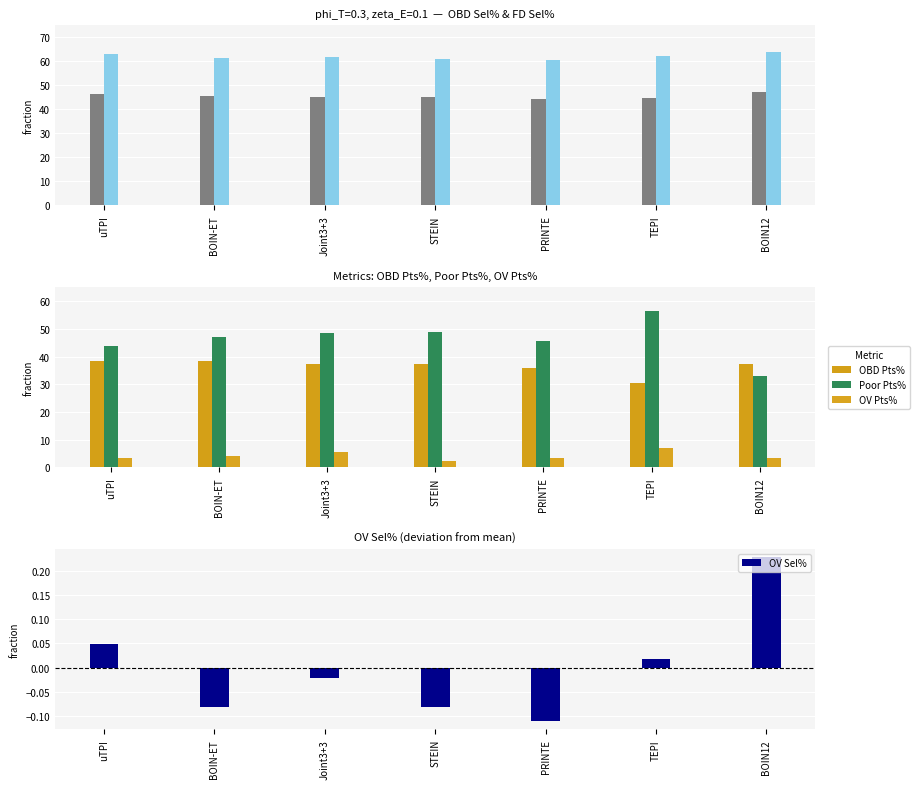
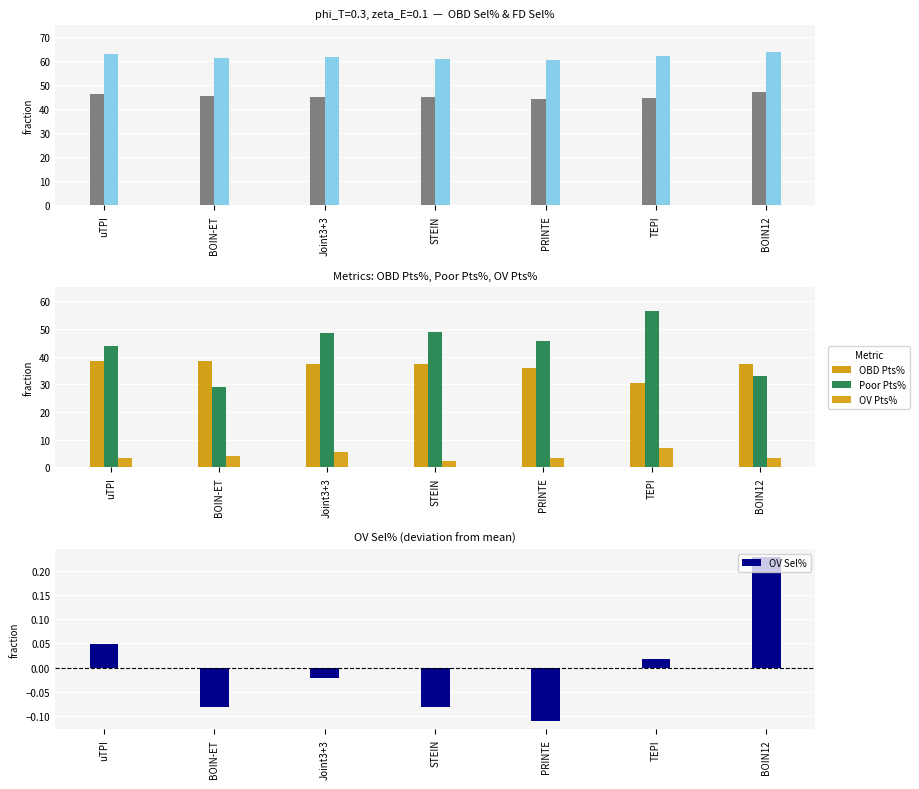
  {
    "Metrics: OBD Pts%, Poor Pts%, OV Pts%": {
      "Poor Pts%": {
        "uTPI": 44,
-       "BOIN-ET": 47,
+       "BOIN-ET": 29,
        "Joint3+3": 48,
        "STEIN": 49,
        "PRINTE": 46,
        "TEPI": 57,
        "BOIN12": 33
      }
    },
    "OV Sel% (deviation from mean)": {
      "uTPI": 0.05,
      "BOIN-ET": -0.08,
      "Joint3+3": -0.02,
      "STEIN": -0.08,
      "PRINTE": -0.11,
      "TEPI": 0.02
    }
  }
